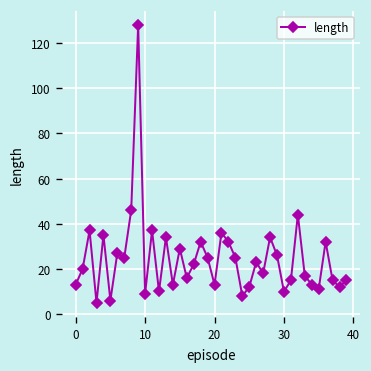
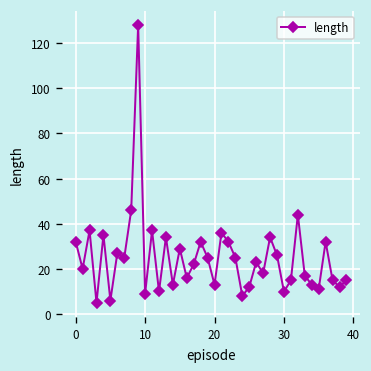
  {
-   "0": 13,
+   "0": 32,
    "10": 9,
    "20": 13,
    "30": 10
  }
